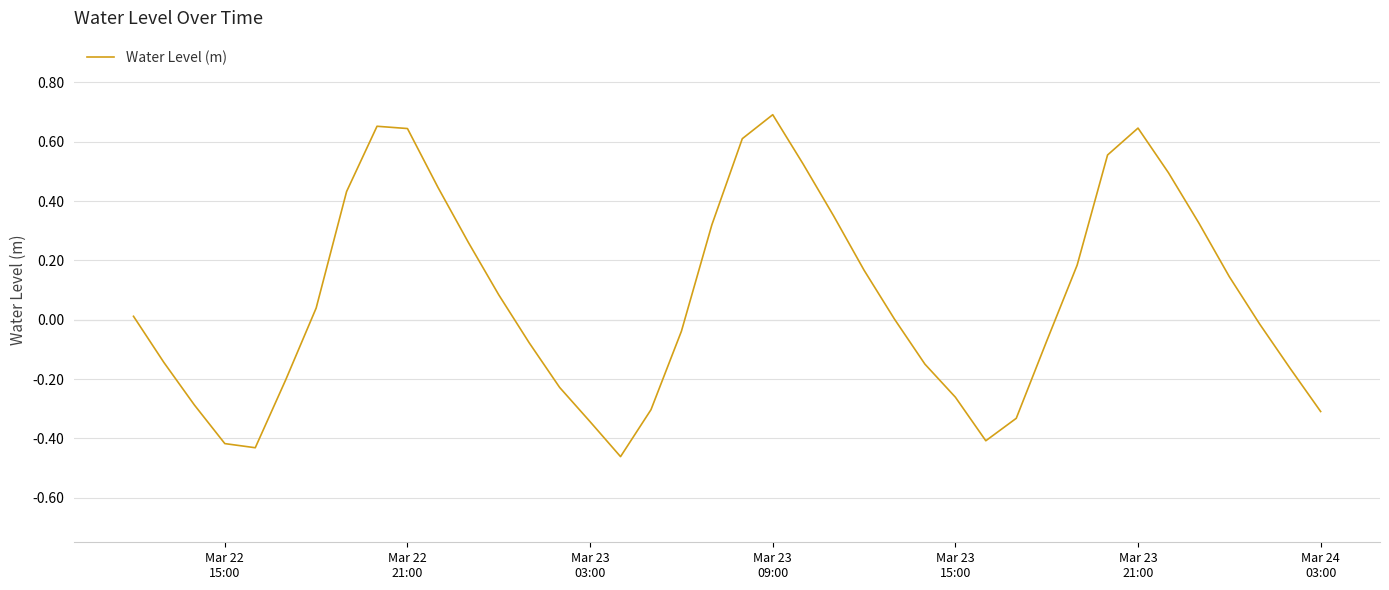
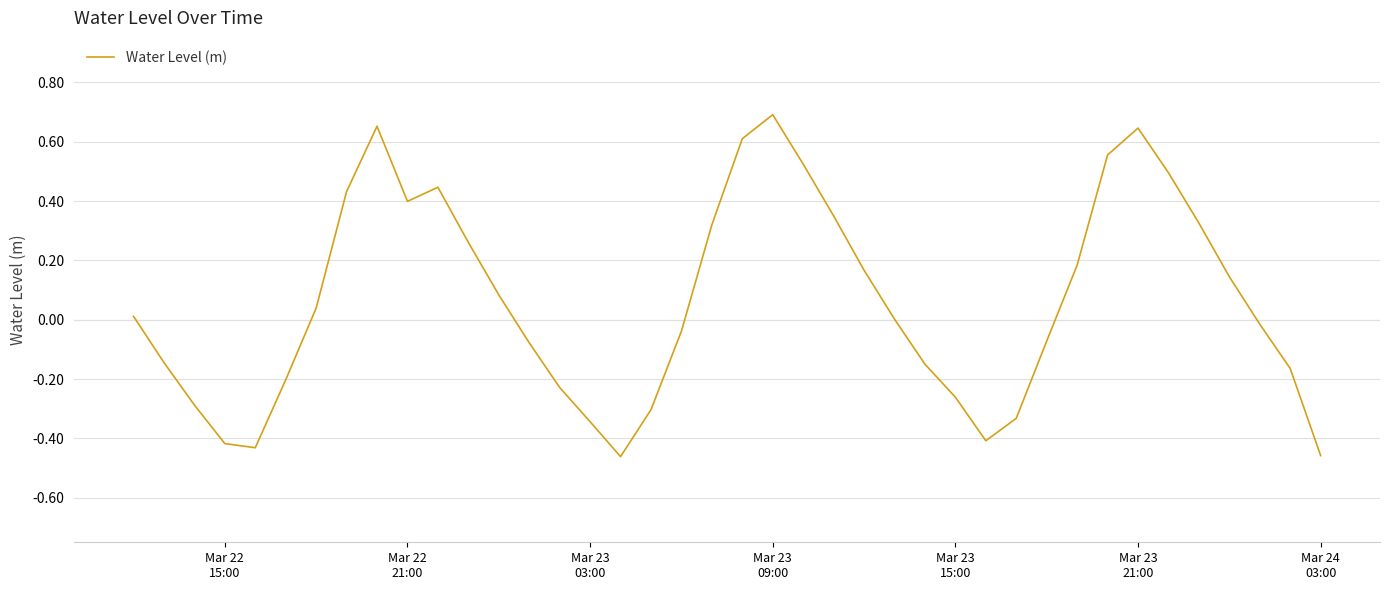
  {
    "Mar 22 15:00": -0.42,
-   "Mar 22 21:00": 0.64,
+   "Mar 22 21:00": 0.40,
    "Mar 23 03:00": -0.34,
    "Mar 23 09:00": 0.69,
    "Mar 23 15:00": -0.26,
    "Mar 23 21:00": 0.65,
-   "Mar 24 03:00": -0.31
+   "Mar 24 03:00": -0.46
  }
